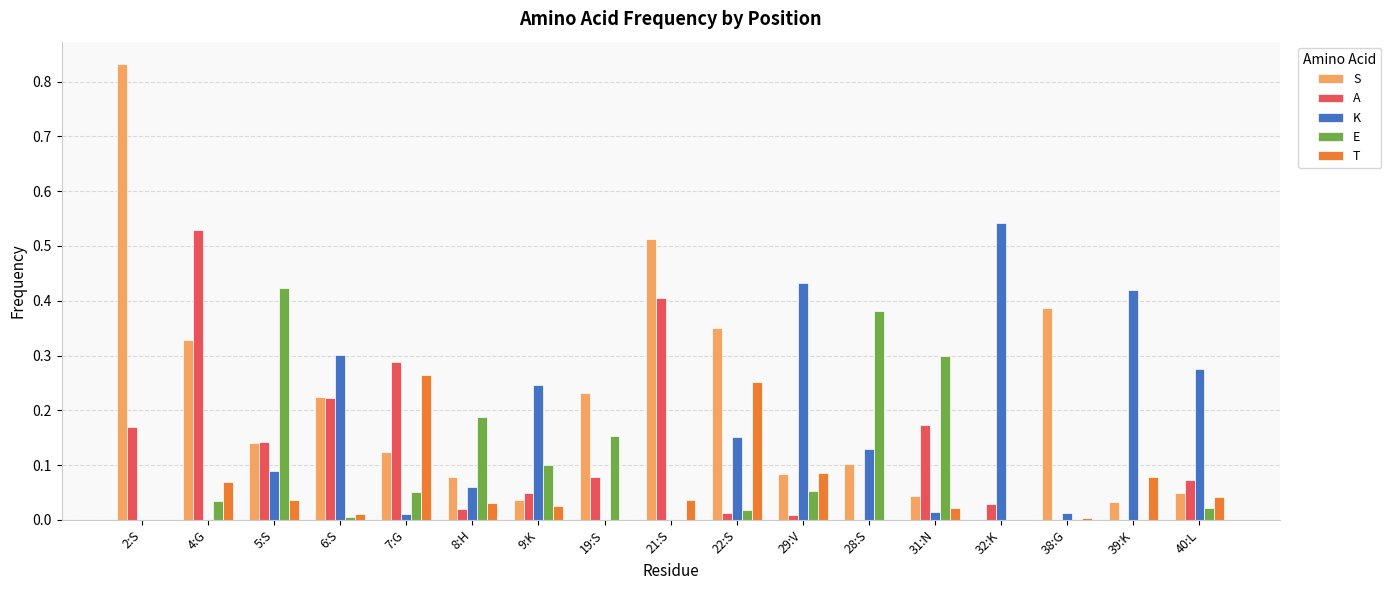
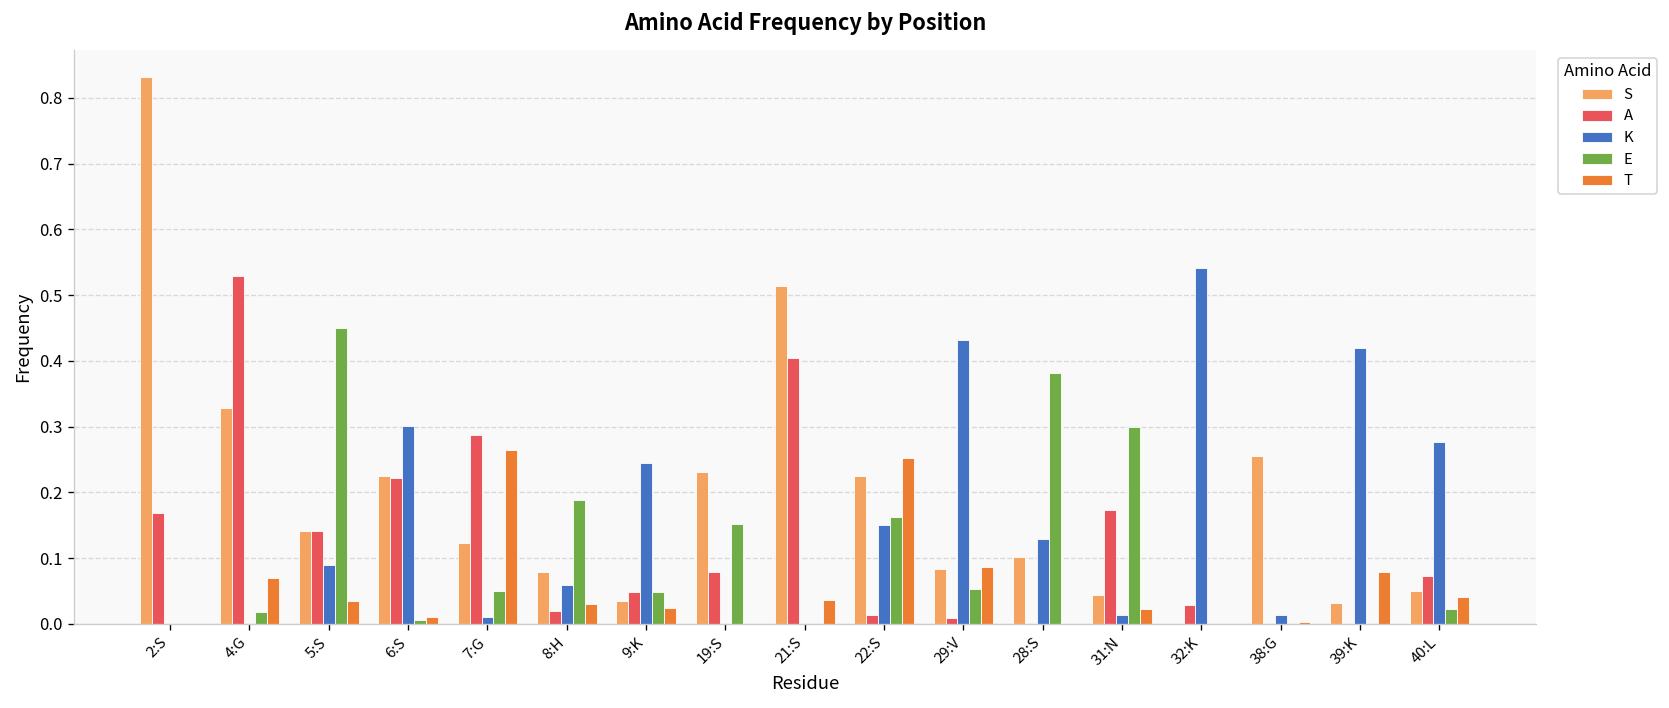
  {
    "S": {
      "2:S": 0.83,
      "4:G": 0.33,
      "5:S": 0.14,
      "6:S": 0.22,
      "7:G": 0.12,
      "8:H": 0.08,
      "9:K": 0.04,
      "19:S": 0.23,
      "21:S": 0.51,
-     "22:S": 0.35,
+     "22:S": 0.23,
      "29:V": 0.08,
      "28:S": 0.10,
      "31:N": 0.04,
      "32:K": 0.00,
-     "38:G": 0.39,
+     "38:G": 0.26,
      "39:K": 0.03,
      "40:L": 0.05
    },
    "K": {
      "2:S": 0.00,
      "4:G": 0.00,
      "5:S": 0.09,
      "6:S": 0.30,
      "7:G": 0.01,
      "8:H": 0.06,
      "9:K": 0.25,
      "19:S": 0.00,
      "21:S": 0.00,
      "22:S": 0.15,
      "29:V": 0.43,
      "28:S": 0.13,
      "31:N": 0.01,
      "32:K": 0.54,
      "38:G": 0.01,
      "39:K": 0.42,
      "40:L": 0.28
    },
    "E": {
      "2:S": 0.00,
-     "4:G": 0.03,
-     "5:S": 0.42,
+     "4:G": 0.02,
+     "5:S": 0.45,
      "6:S": 0.01,
      "7:G": 0.05,
      "8:H": 0.19,
-     "9:K": 0.10,
+     "9:K": 0.05,
      "19:S": 0.15,
      "21:S": 0.00,
-     "22:S": 0.02,
+     "22:S": 0.16,
      "29:V": 0.05,
      "28:S": 0.38,
      "31:N": 0.30,
      "32:K": 0.00,
      "38:G": 0.00,
      "39:K": 0.00,
      "40:L": 0.02
    }
  }
